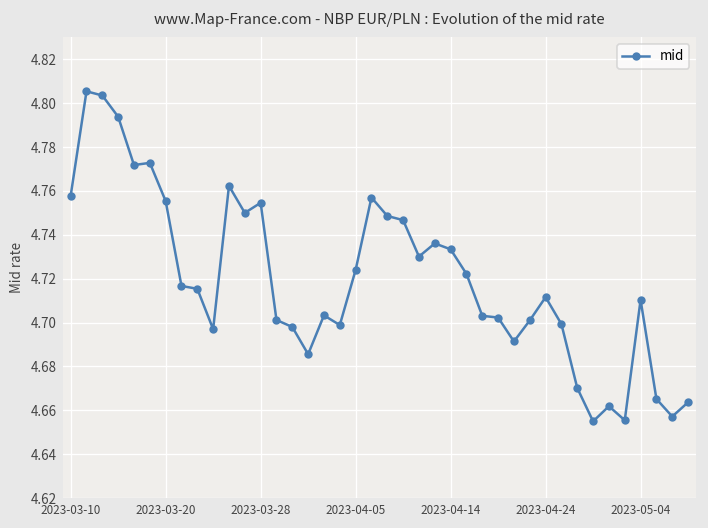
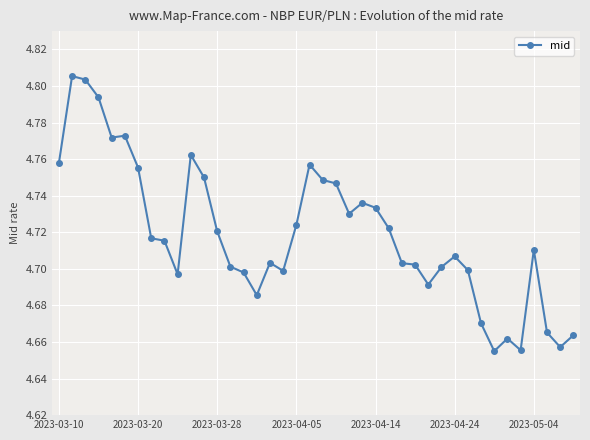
  {
    "2023-03-10": 4.758,
    "2023-03-20": 4.755,
-   "2023-03-28": 4.755,
+   "2023-03-28": 4.721,
    "2023-04-05": 4.724,
    "2023-04-14": 4.733,
-   "2023-04-24": 4.712,
+   "2023-04-24": 4.707,
    "2023-05-04": 4.710
  }
